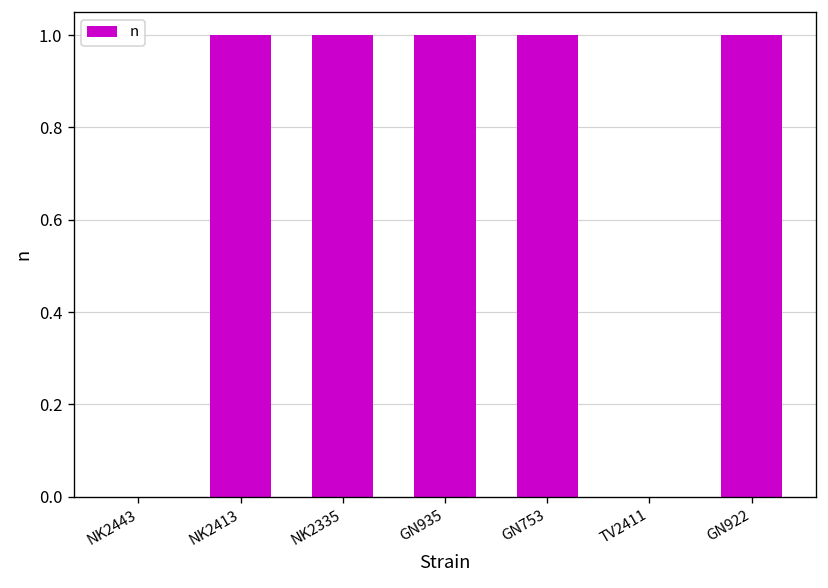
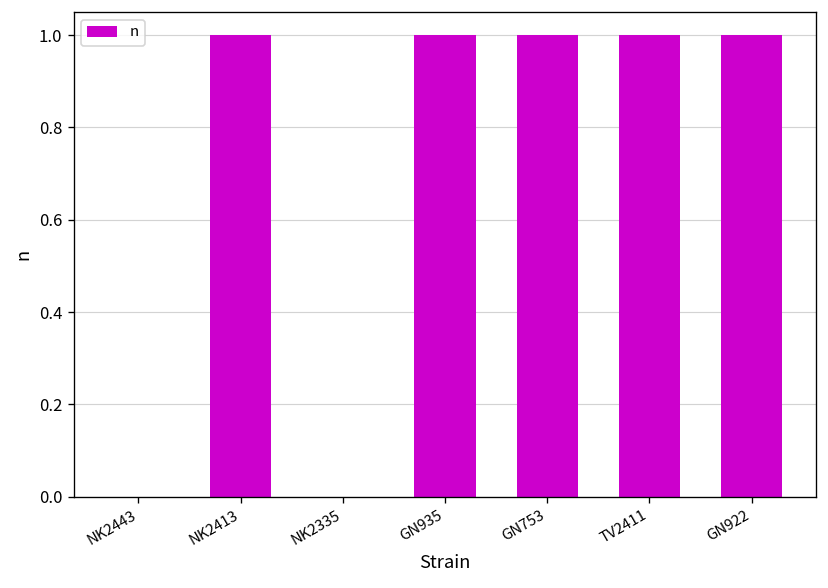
  {
    "NK2443": 0,
    "NK2413": 1,
-   "NK2335": 1,
+   "NK2335": 0,
    "GN935": 1,
    "GN753": 1,
-   "TV2411": 0,
+   "TV2411": 1,
    "GN922": 1
  }
